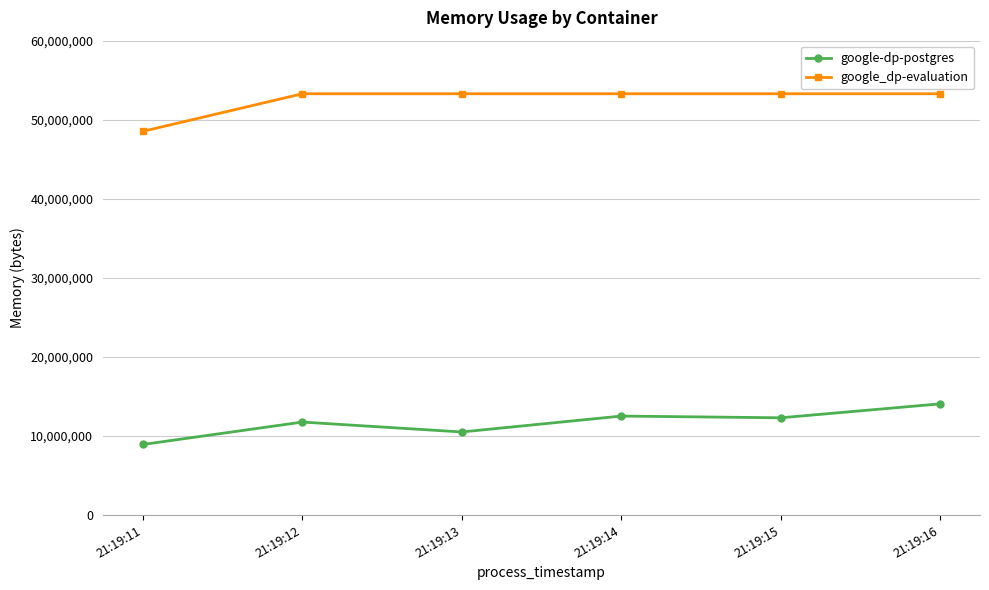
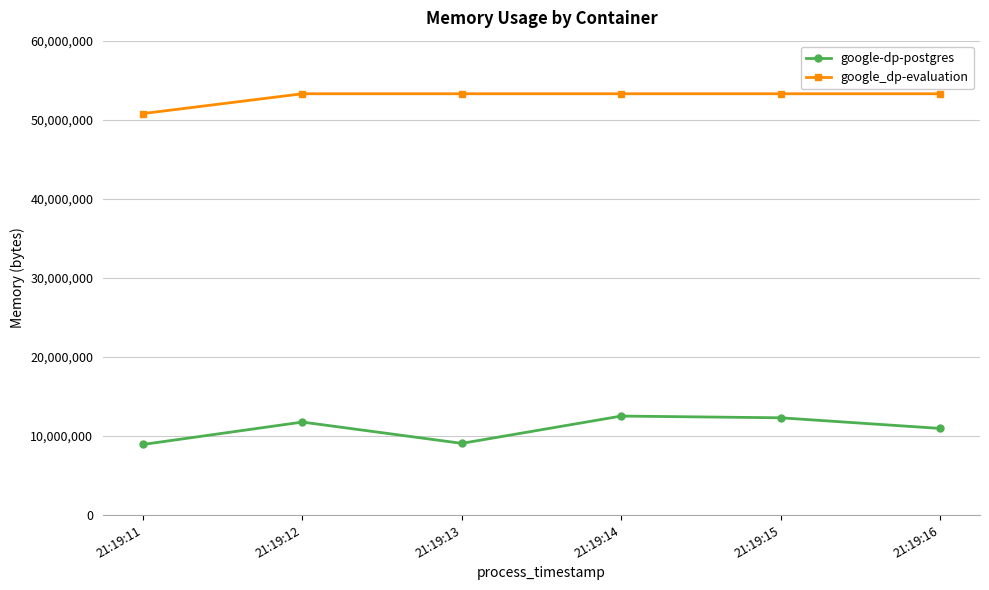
  {
    "google-dp-postgres": {
      "21:19:11": "9,000,000",
      "21:19:12": "12,000,000",
-     "21:19:13": "11,000,000",
+     "21:19:13": "9,000,000",
      "21:19:14": "13,000,000",
      "21:19:15": "12,000,000",
-     "21:19:16": "14,000,000"
+     "21:19:16": "11,000,000"
    },
    "google_dp-evaluation": {
-     "21:19:11": "49,000,000",
+     "21:19:11": "51,000,000",
      "21:19:12": "53,000,000",
      "21:19:13": "53,000,000",
      "21:19:14": "53,000,000",
      "21:19:15": "53,000,000",
      "21:19:16": "53,000,000"
    }
  }
